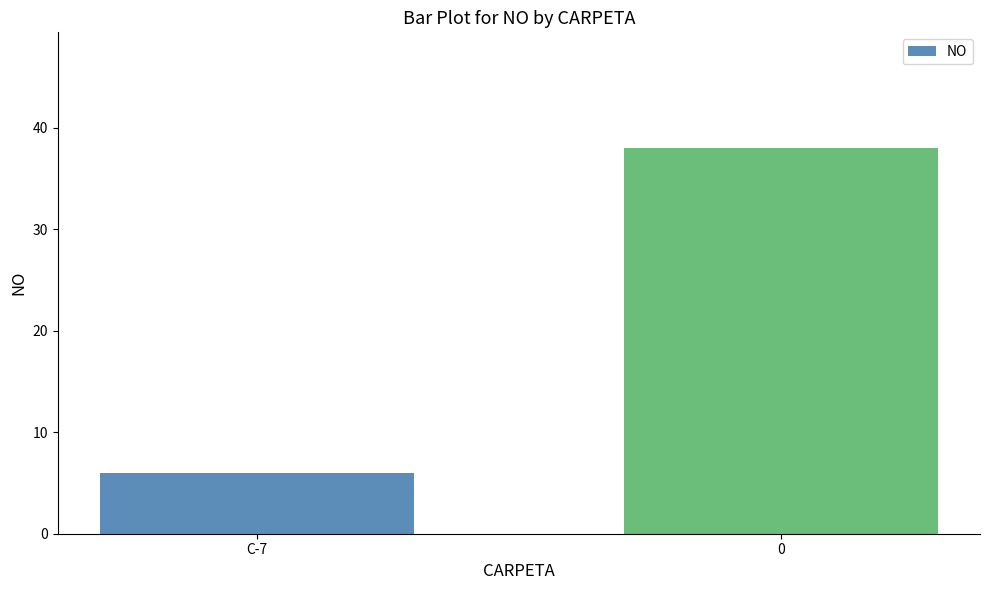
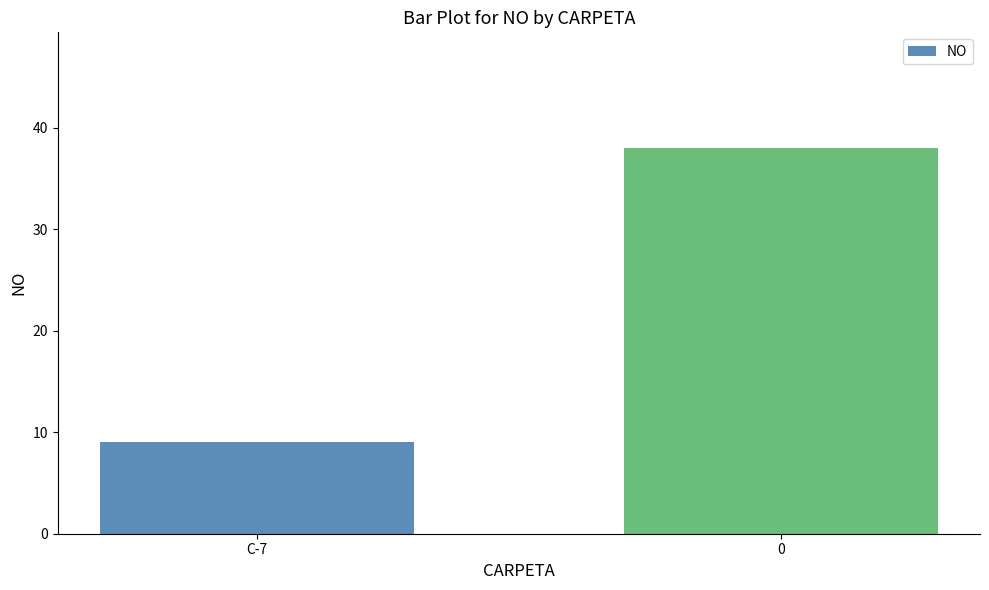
  {
-   "C-7": 6
+   "C-7": 9
  }
